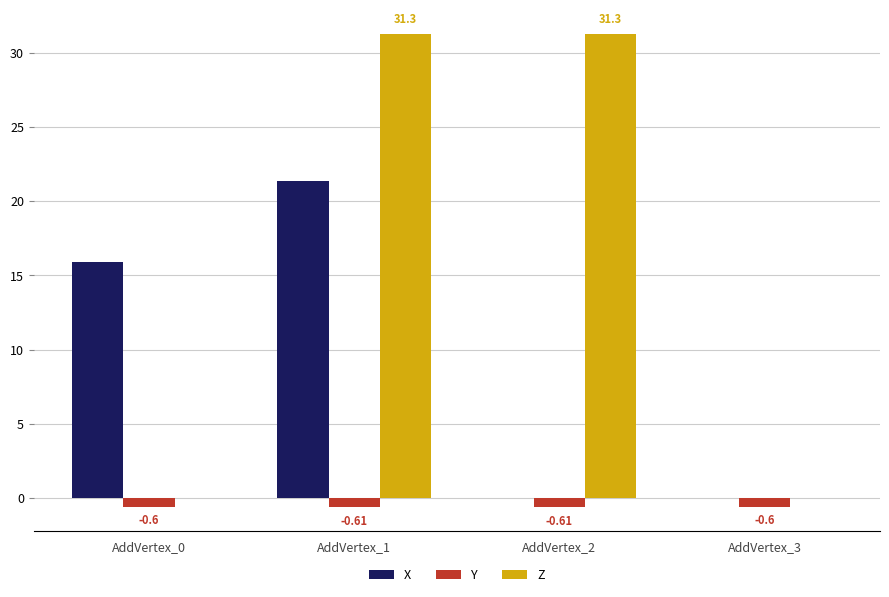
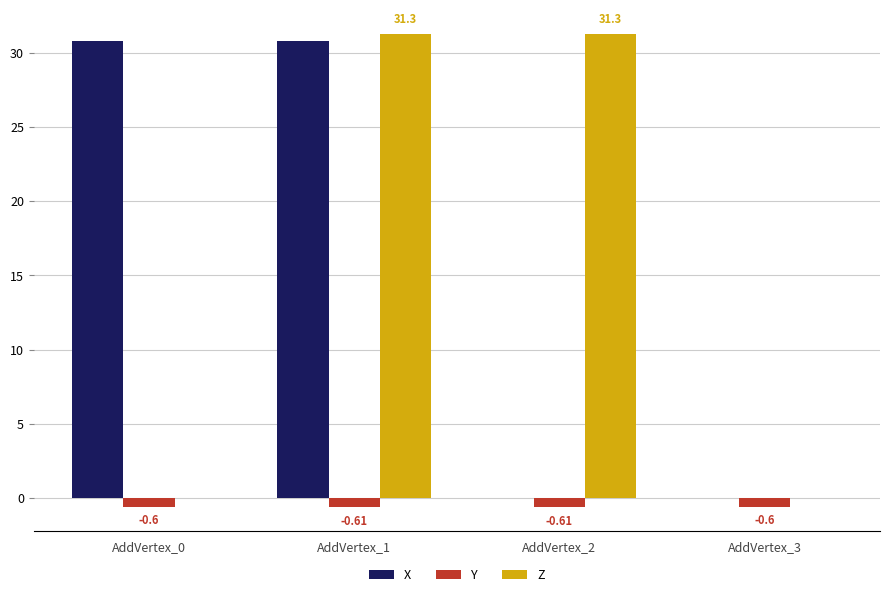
  {
    "X": {
-     "AddVertex_0": 15.9,
-     "AddVertex_1": 21.4,
+     "AddVertex_0": 30.8,
+     "AddVertex_1": 30.8,
      "AddVertex_2": 0.0,
      "AddVertex_3": 0.0
    },
    "Y": {
      "AddVertex_0": -0.6,
      "AddVertex_1": -0.61,
      "AddVertex_2": -0.61,
      "AddVertex_3": -0.6
    },
    "Z": {
      "AddVertex_1": 31.3,
      "AddVertex_2": 31.3
    }
  }
